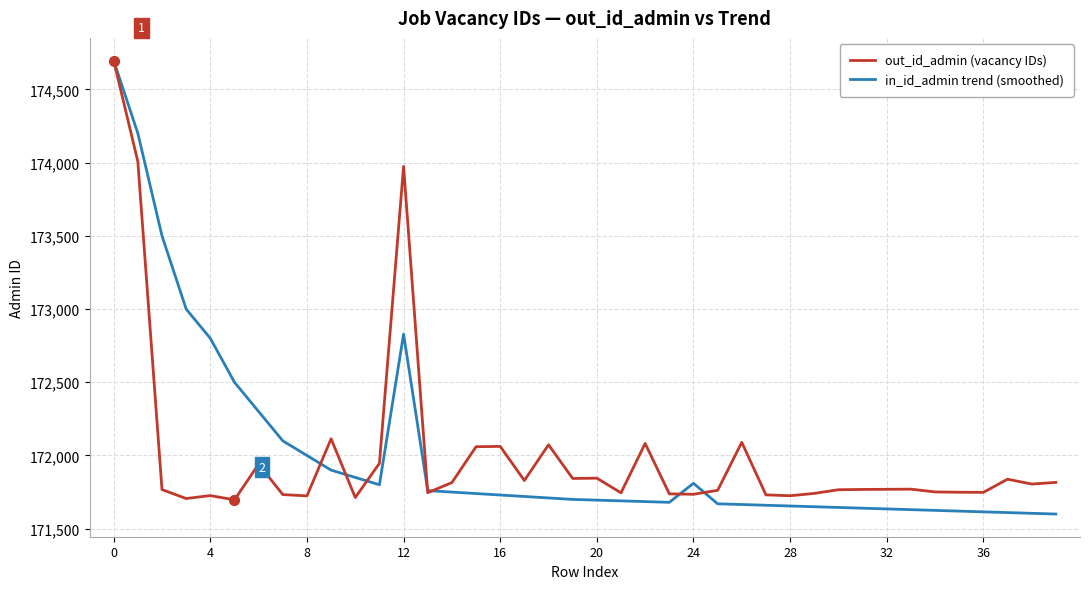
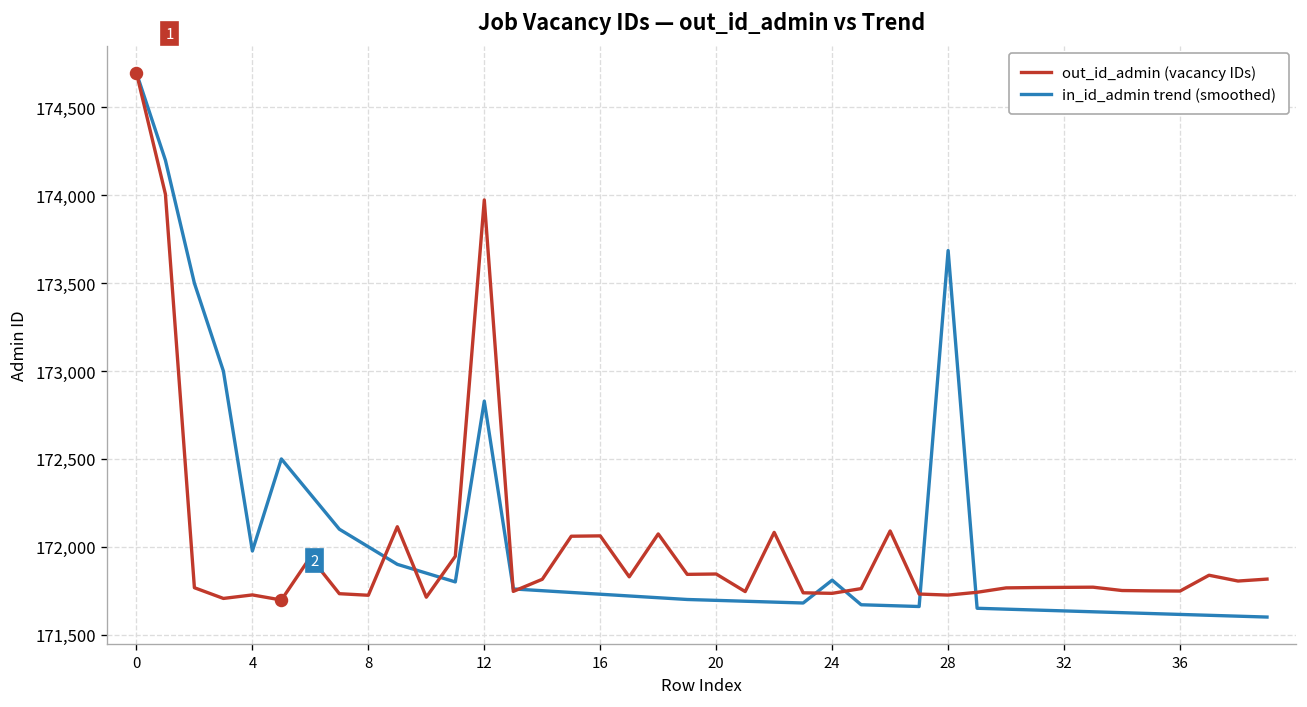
  {
    "in_id_admin trend (smoothed)": {
-     "4": "172,800",
+     "4": "171,980",
      "8": "172,000",
      "12": "172,830",
      "16": "171,730",
      "20": "171,700",
      "24": "171,810",
-     "28": "171,660",
+     "28": "173,690",
      "32": "171,640",
      "36": "171,620"
    }
  }
